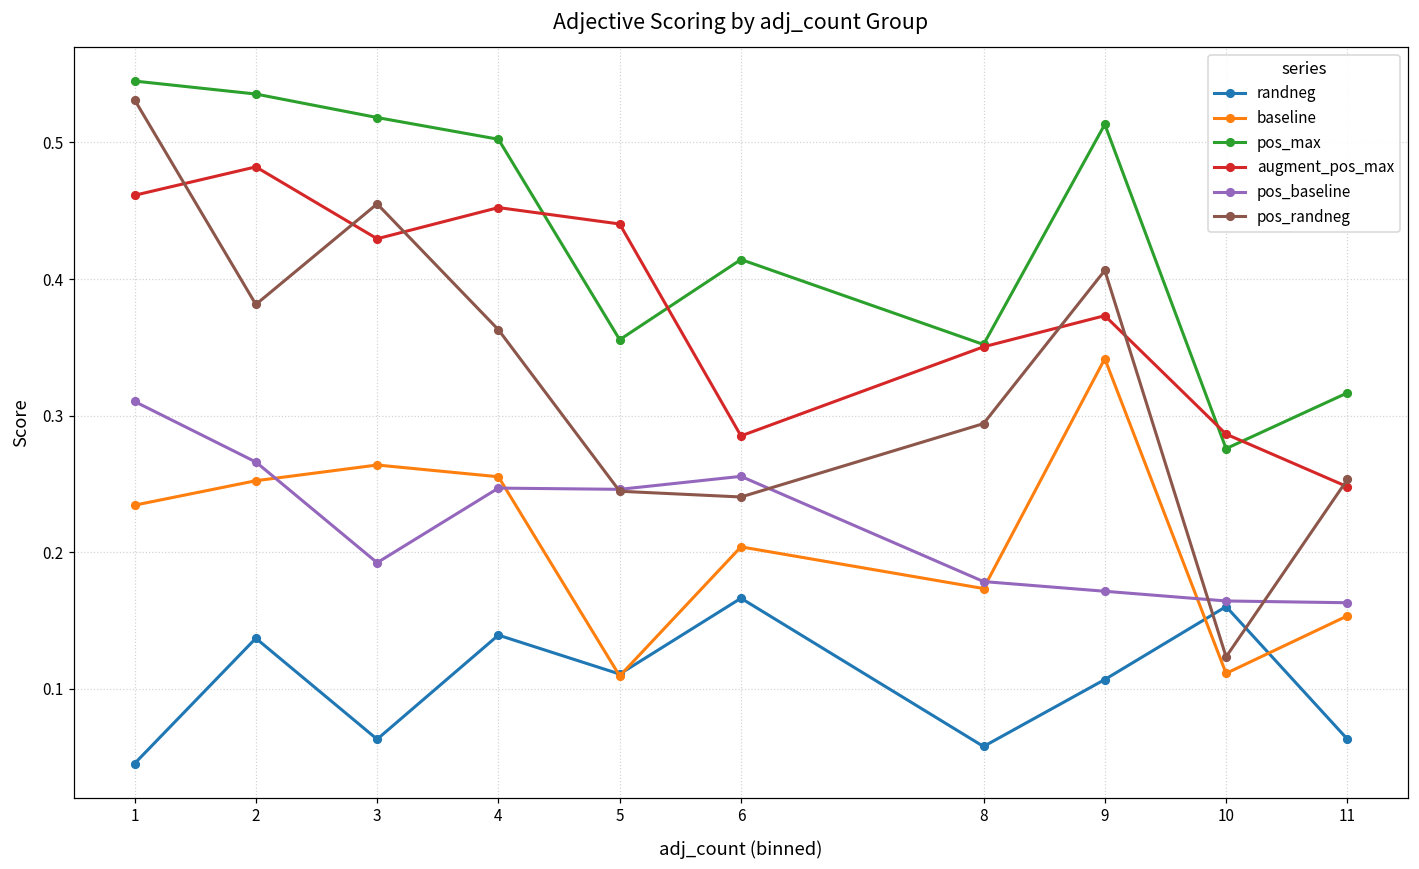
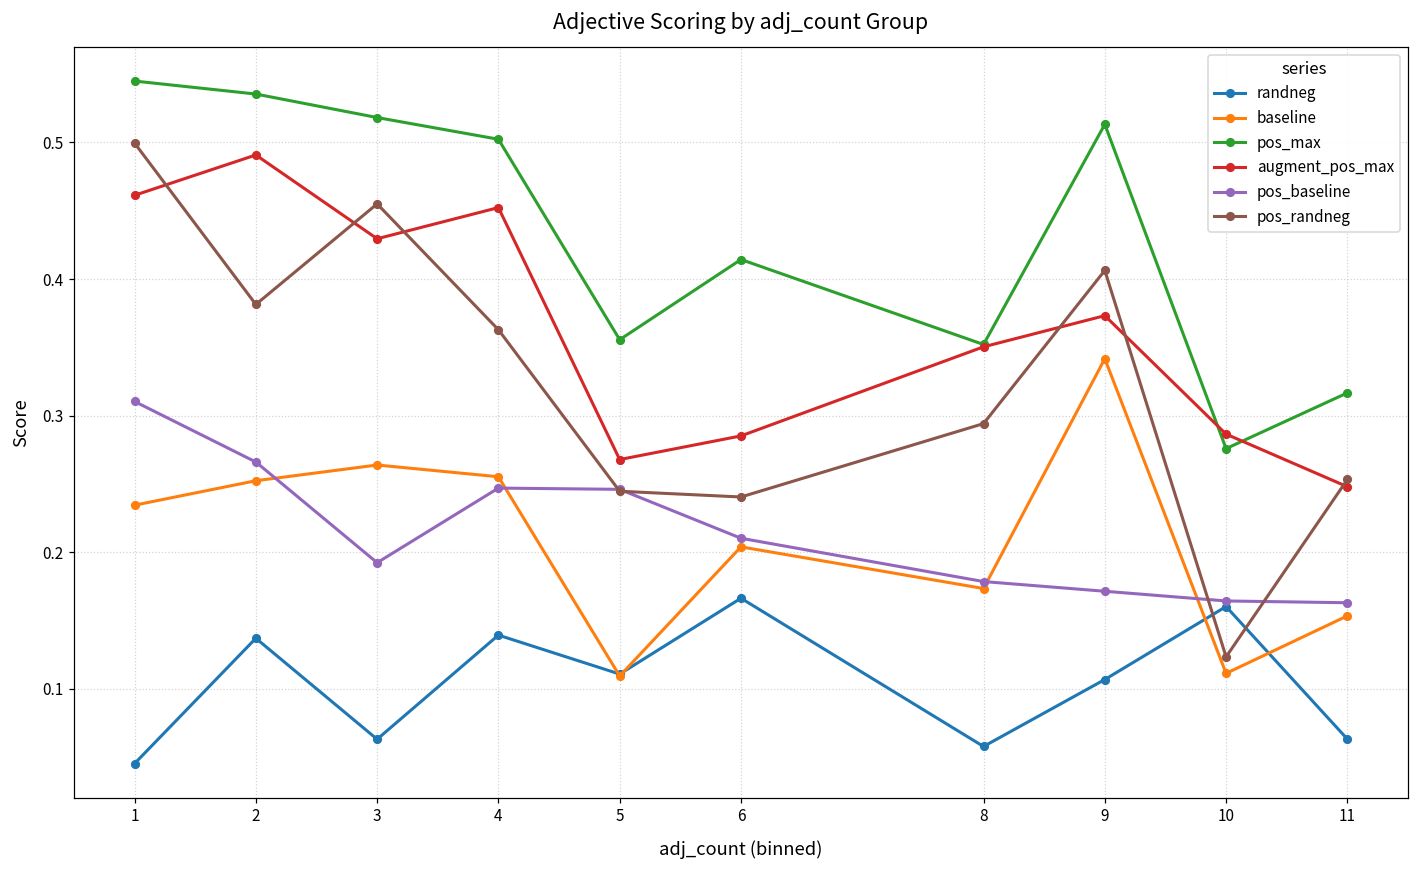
  {
    "randneg": {
      "1": 0.045,
      "2": 0.137,
      "3": 0.063,
      "4": 0.139,
      "6": 0.166,
      "8": 0.058,
      "9": 0.107,
      "10": 0.160,
      "11": 0.063
    },
    "baseline": {
      "1": 0.235,
      "2": 0.252,
      "3": 0.264,
      "4": 0.255,
      "6": 0.204,
      "8": 0.174,
      "9": 0.342,
      "10": 0.111,
      "11": 0.154
    },
    "pos_max": {
      "1": 0.545,
      "2": 0.535,
      "3": 0.518,
      "4": 0.502,
      "5": 0.356,
      "6": 0.414,
      "9": 0.513,
      "10": 0.276,
      "11": 0.317
    },
    "augment_pos_max": {
      "1": 0.461,
-     "2": 0.482,
+     "2": 0.491,
      "3": 0.430,
      "4": 0.452,
-     "5": 0.440,
+     "5": 0.268,
      "6": 0.285,
      "9": 0.373,
      "10": 0.287,
      "11": 0.248
    },
    "pos_baseline": {
      "1": 0.310,
      "2": 0.266,
      "3": 0.192,
      "4": 0.247,
-     "6": 0.256,
+     "6": 0.210,
      "8": 0.179,
      "9": 0.172,
      "10": 0.164,
      "11": 0.163
    },
    "pos_randneg": {
-     "1": 0.531,
+     "1": 0.500,
      "2": 0.381,
      "3": 0.455,
      "4": 0.363,
      "6": 0.241,
      "8": 0.294,
      "9": 0.406,
      "10": 0.124,
      "11": 0.253
    }
  }
